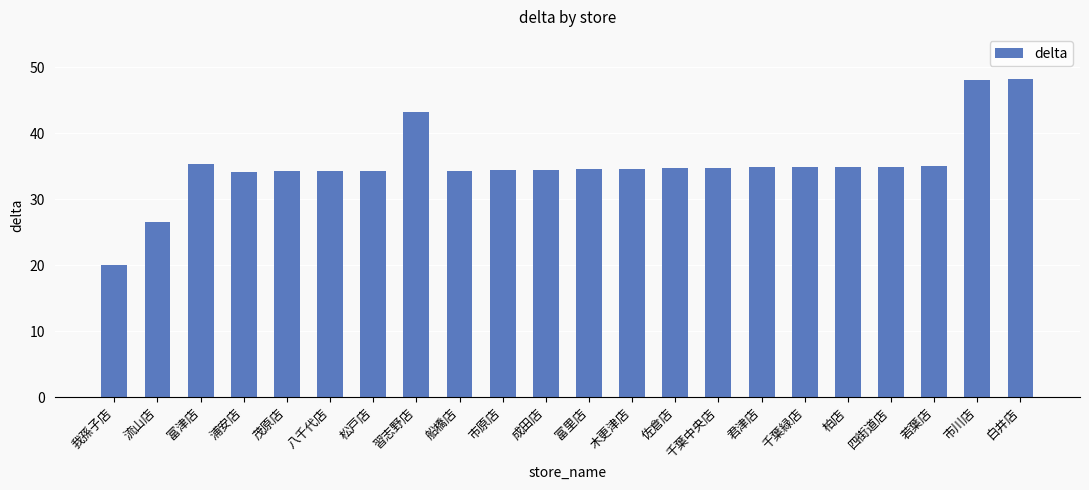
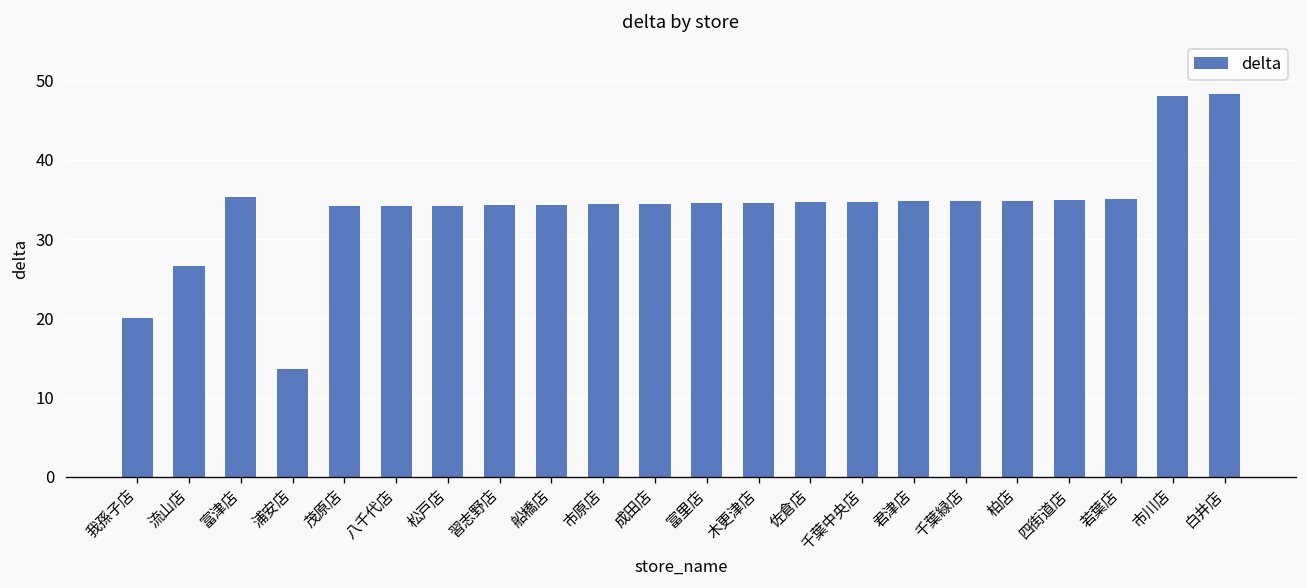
  {
    "我孫子店": 20,
    "流山店": 27,
    "富津店": 35,
-   "浦安店": 34,
+   "浦安店": 14,
    "茂原店": 34,
    "八千代店": 34,
    "松戸店": 34,
-   "習志野店": 43,
+   "習志野店": 34,
    "船橋店": 34,
    "市原店": 34,
    "成田店": 34,
    "富里店": 35,
    "木更津店": 35,
    "佐倉店": 35,
    "千葉中央店": 35,
    "君津店": 35,
    "千葉緑店": 35,
    "柏店": 35,
    "四街道店": 35,
    "若葉店": 35,
    "市川店": 48,
    "白井店": 48
  }
